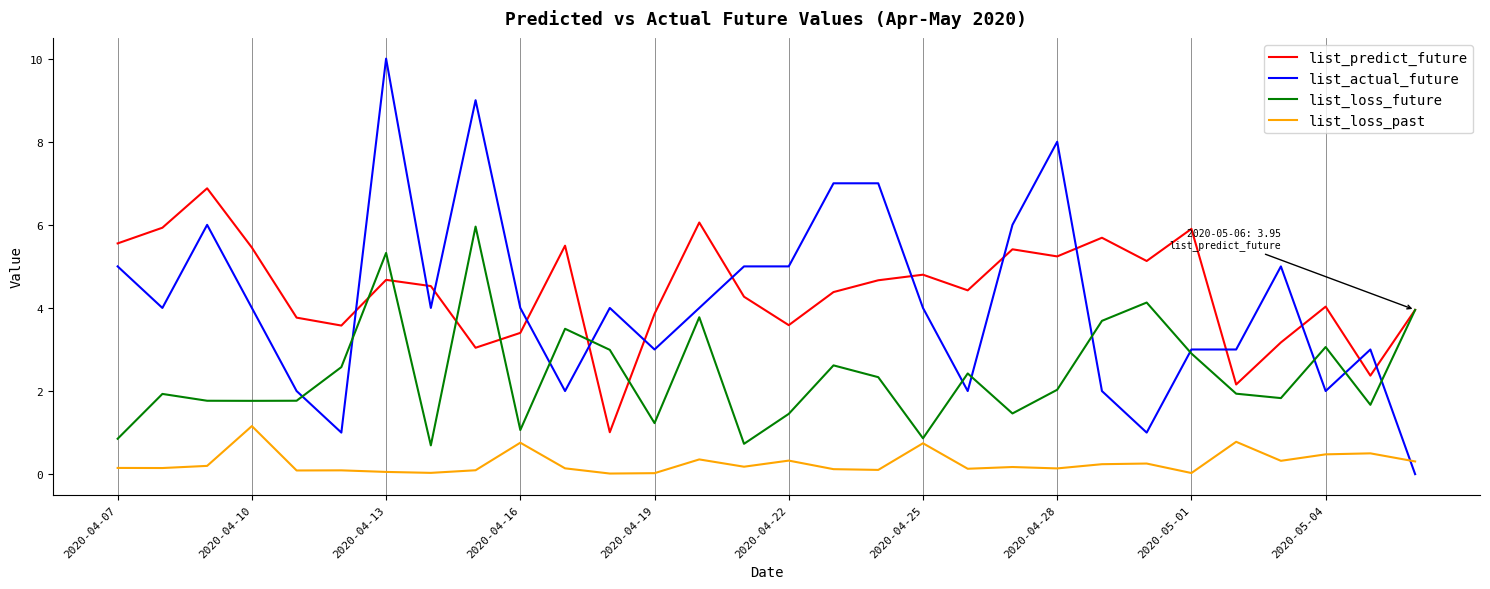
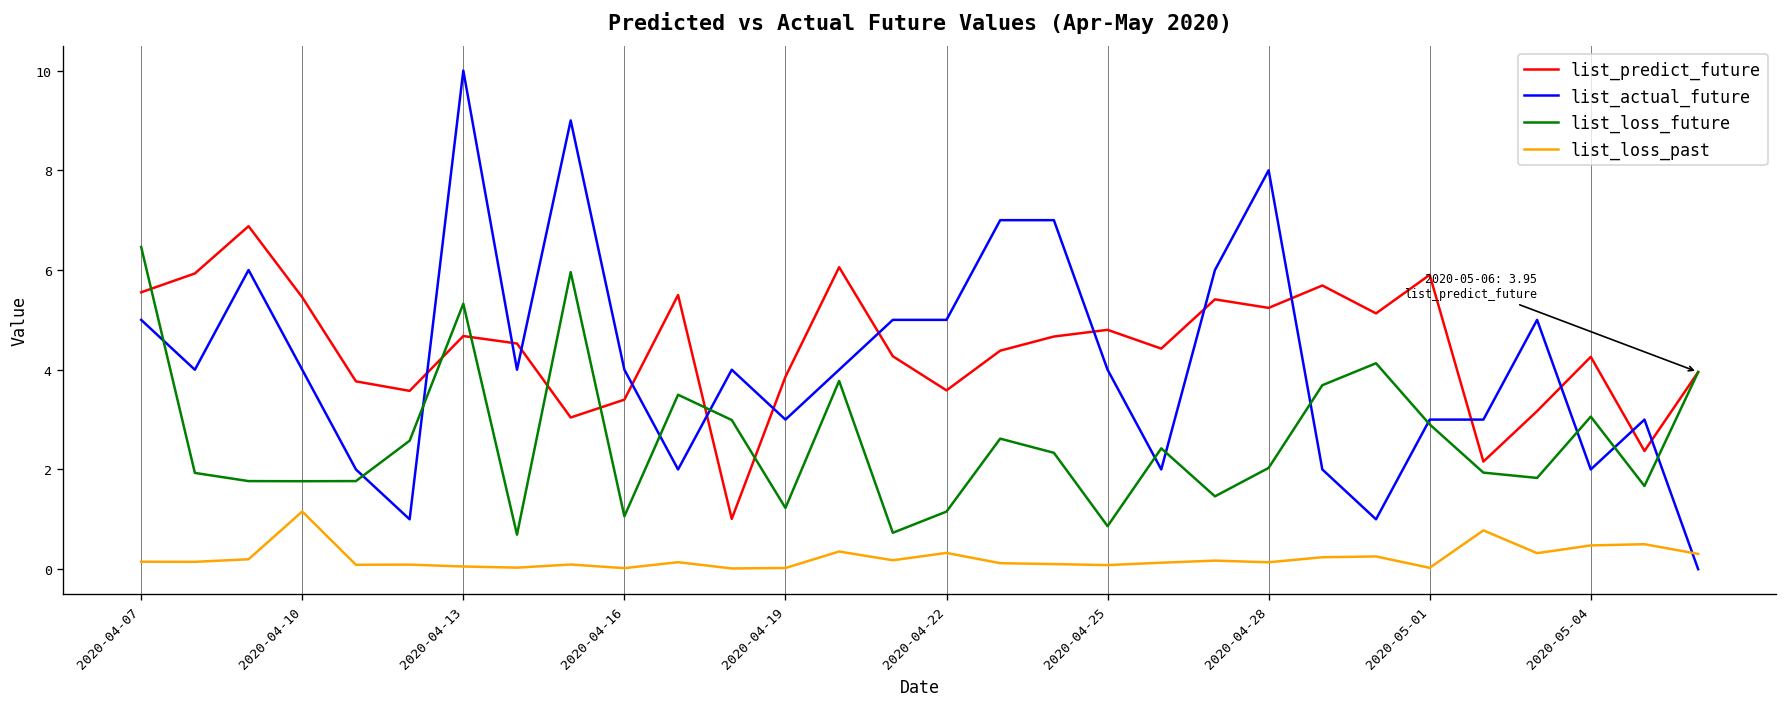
  {
    "list_predict_future": {
      "2020-04-07": 5.6,
      "2020-04-10": 5.5,
      "2020-04-13": 4.7,
      "2020-04-16": 3.4,
      "2020-04-19": 3.9,
      "2020-04-22": 3.6,
      "2020-04-25": 4.8,
      "2020-04-28": 5.2,
-     "2020-05-04": 4.0
+     "2020-05-04": 4.3
    },
    "list_actual_future": {
      "2020-04-07": 5.0,
      "2020-04-10": 4.0,
      "2020-04-13": 10.0,
      "2020-04-16": 4.0,
      "2020-04-19": 3.0,
      "2020-04-22": 5.0,
      "2020-04-25": 4.0,
      "2020-04-28": 8.0,
      "2020-05-01": 3.0,
      "2020-05-04": 2.0
    },
    "list_loss_future": {
-     "2020-04-07": 0.9,
+     "2020-04-07": 6.5,
      "2020-04-10": 1.8,
      "2020-04-13": 5.3,
      "2020-04-16": 1.1,
      "2020-04-19": 1.2,
-     "2020-04-22": 1.5,
+     "2020-04-22": 1.2,
      "2020-04-25": 0.9,
      "2020-04-28": 2.0,
      "2020-05-01": 2.9,
      "2020-05-04": 3.1
    },
    "list_loss_past": {
      "2020-04-07": 0.1,
      "2020-04-10": 1.2,
      "2020-04-13": 0.1,
-     "2020-04-16": 0.8,
+     "2020-04-16": 0.0,
      "2020-04-19": 0.0,
      "2020-04-22": 0.3,
-     "2020-04-25": 0.7,
+     "2020-04-25": 0.1,
      "2020-04-28": 0.1,
      "2020-05-01": 0.0,
      "2020-05-04": 0.5
    }
  }
